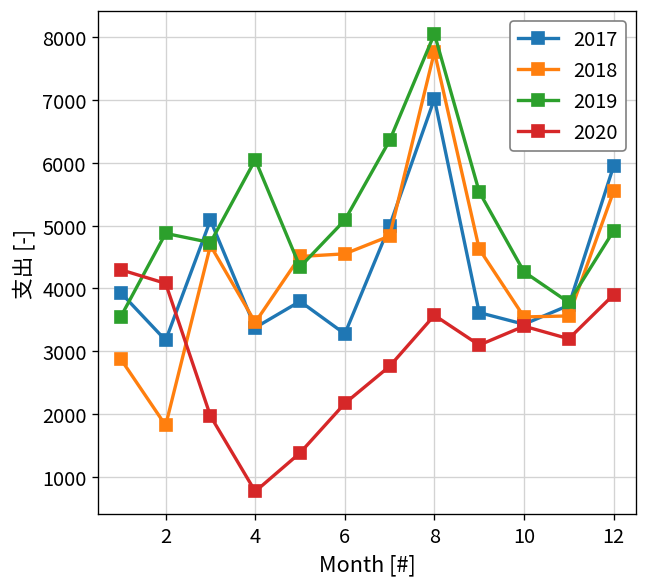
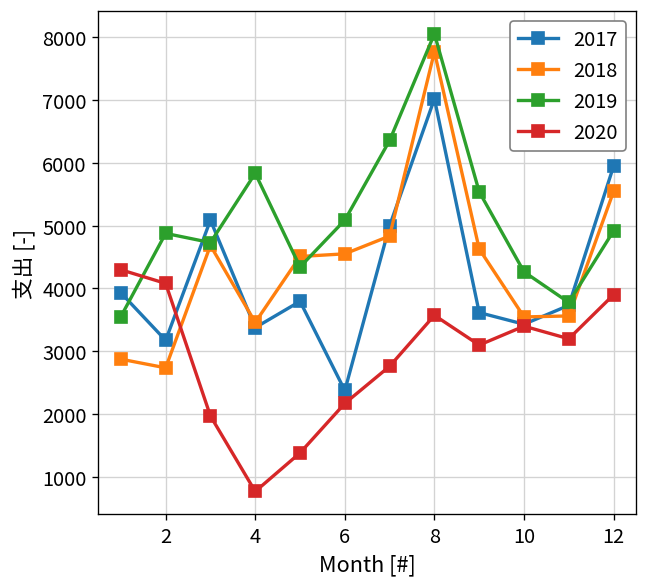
  {
    "2017": {
      "2": 3200,
      "4": 3400,
-     "6": 3300,
+     "6": 2400,
      "8": 7000,
      "12": 5900
    },
    "2018": {
-     "2": 1800,
+     "2": 2700,
      "4": 3500,
      "6": 4600,
      "8": 7800,
      "10": 3500,
      "12": 5500
    },
    "2019": {
      "2": 4900,
-     "4": 6000,
+     "4": 5800,
      "6": 5100,
      "8": 8000,
      "10": 4300,
      "12": 4900
    },
    "2020": {
      "2": 4100,
      "4": 800,
      "6": 2200,
      "8": 3600,
      "12": 3900
    }
  }
